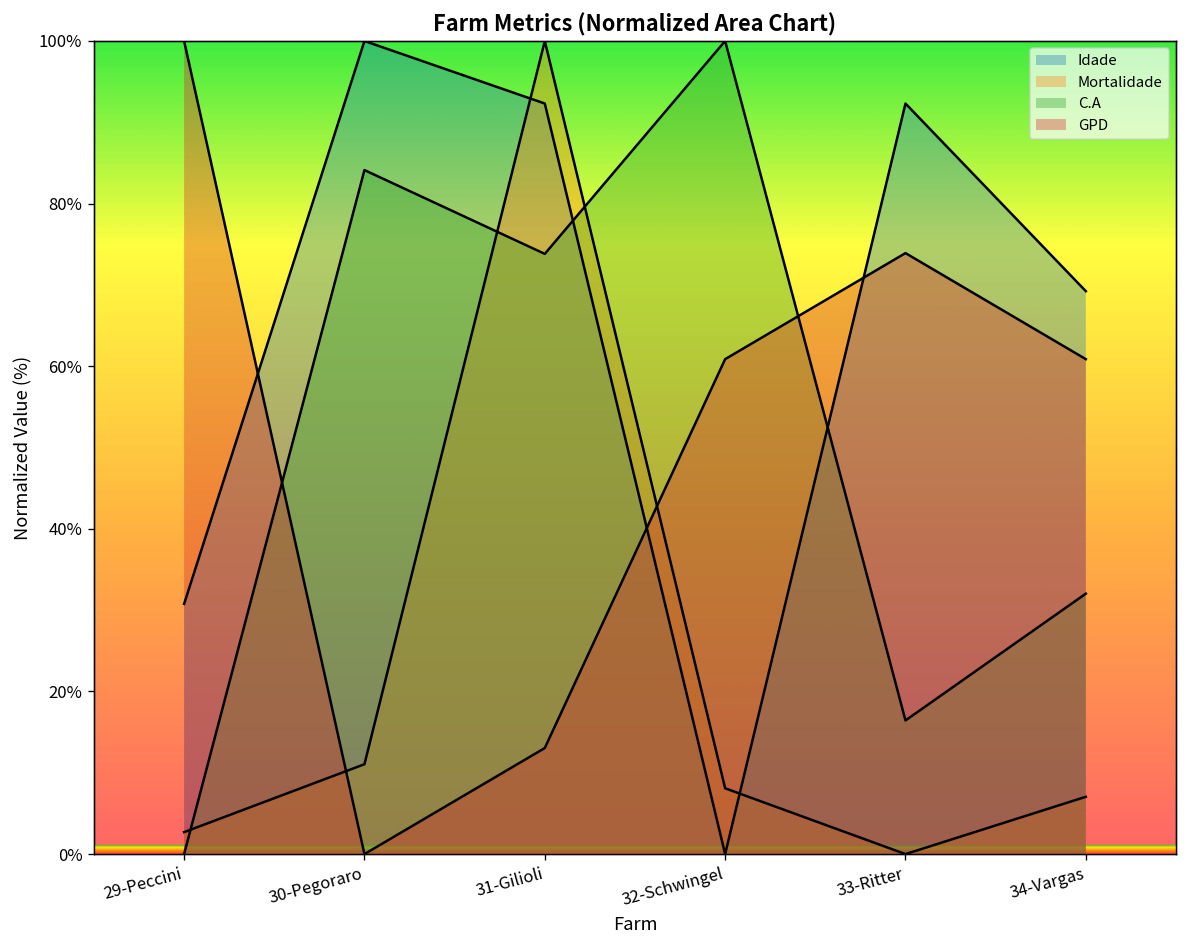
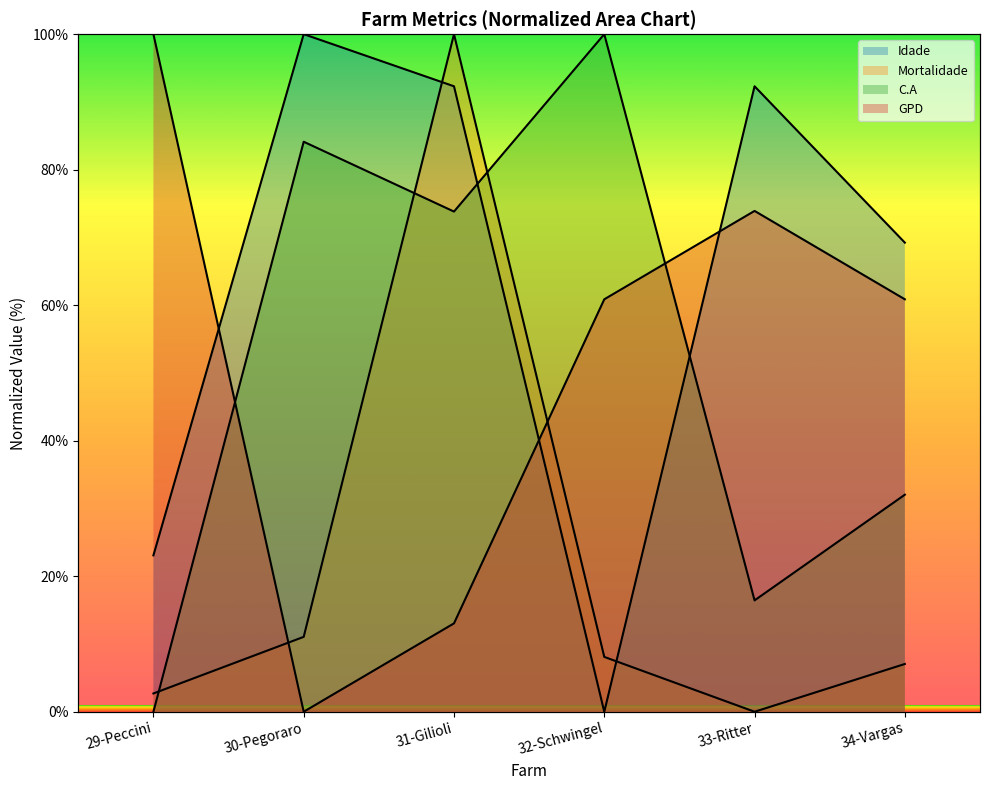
  {
    "Idade": {
-     "29-Peccini": "31%",
+     "29-Peccini": "23%",
      "30-Pegoraro": "100%",
      "31-Gilioli": "92%",
      "32-Schwingel": "0%",
      "33-Ritter": "92%",
      "34-Vargas": "69%"
    },
    "C.A": {
      "29-Peccini": "0%",
      "30-Pegoraro": "84%",
      "31-Gilioli": "74%",
      "32-Schwingel": "100%",
      "33-Ritter": "16%",
      "34-Vargas": "32%"
    }
  }
